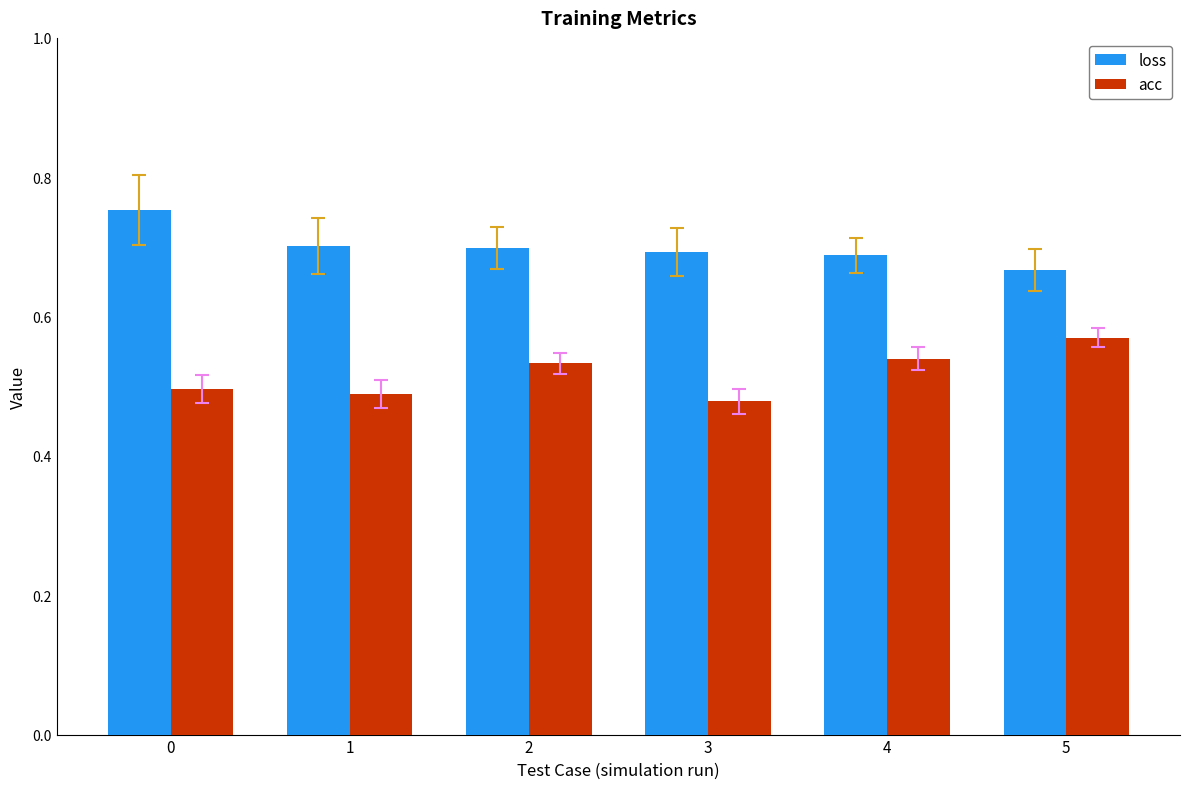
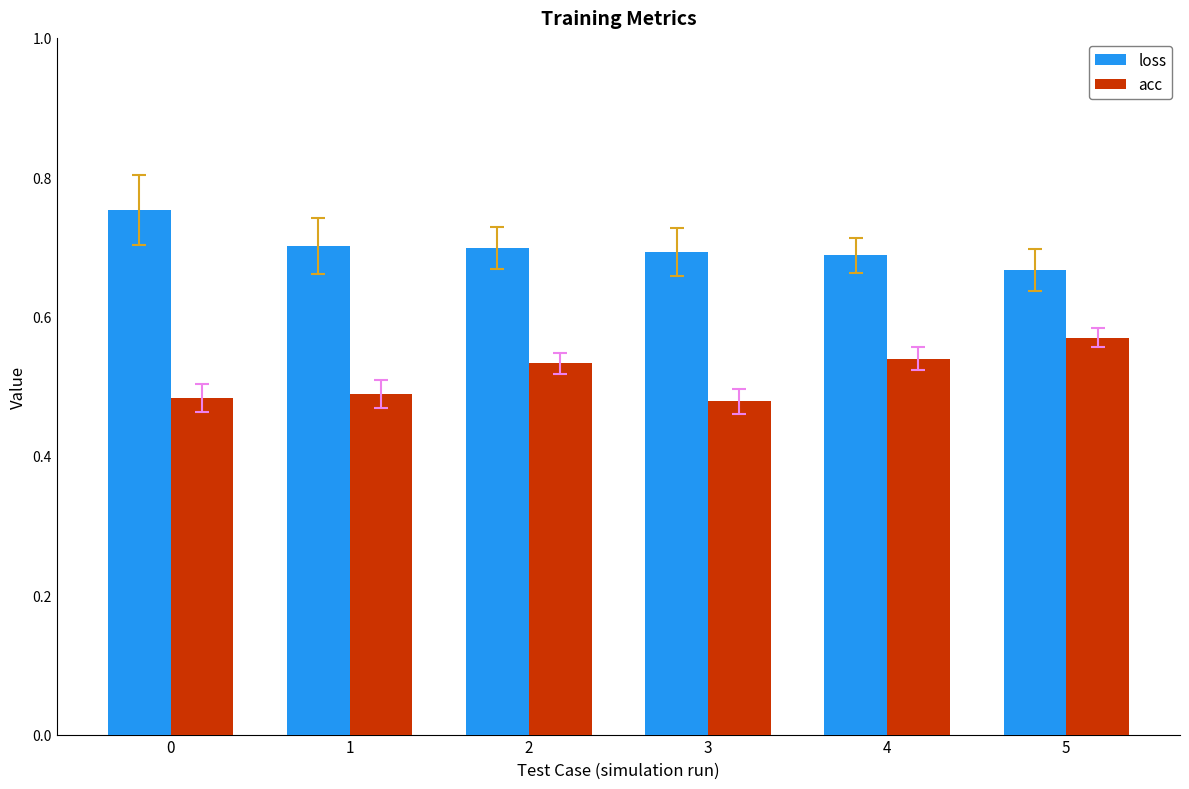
  {
    "loss": {
      "0": 0.75,
      "1": 0.70,
      "2": 0.70,
      "3": 0.69,
      "4": 0.69,
      "5": 0.67
    },
    "acc": {
-     "0": 0.50,
+     "0": 0.48,
      "1": 0.49,
      "2": 0.53,
      "3": 0.48,
      "4": 0.54,
      "5": 0.57
    }
  }
